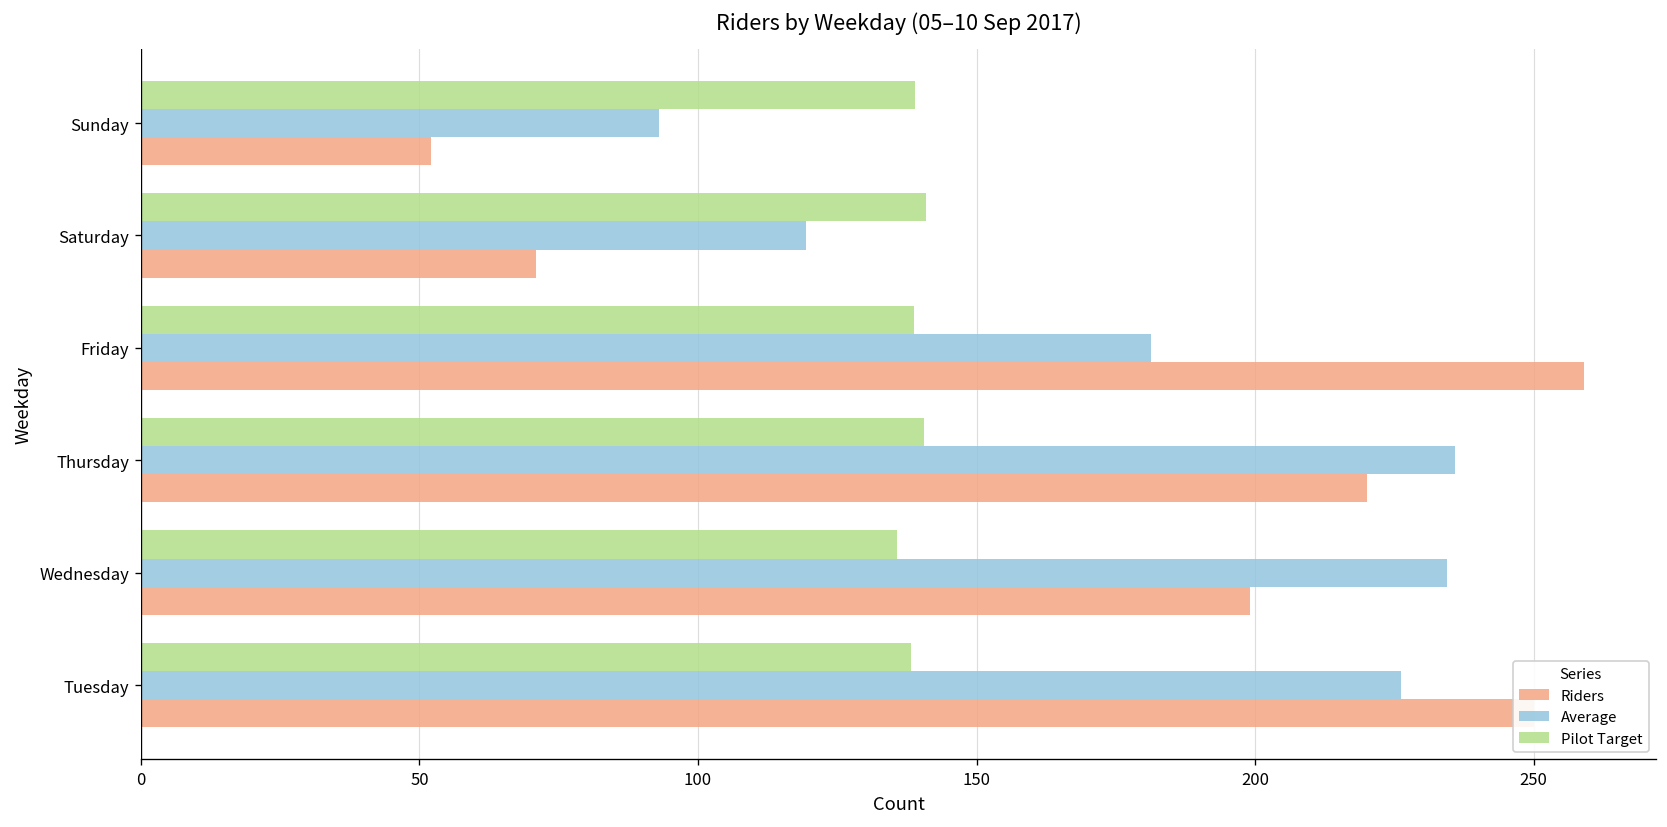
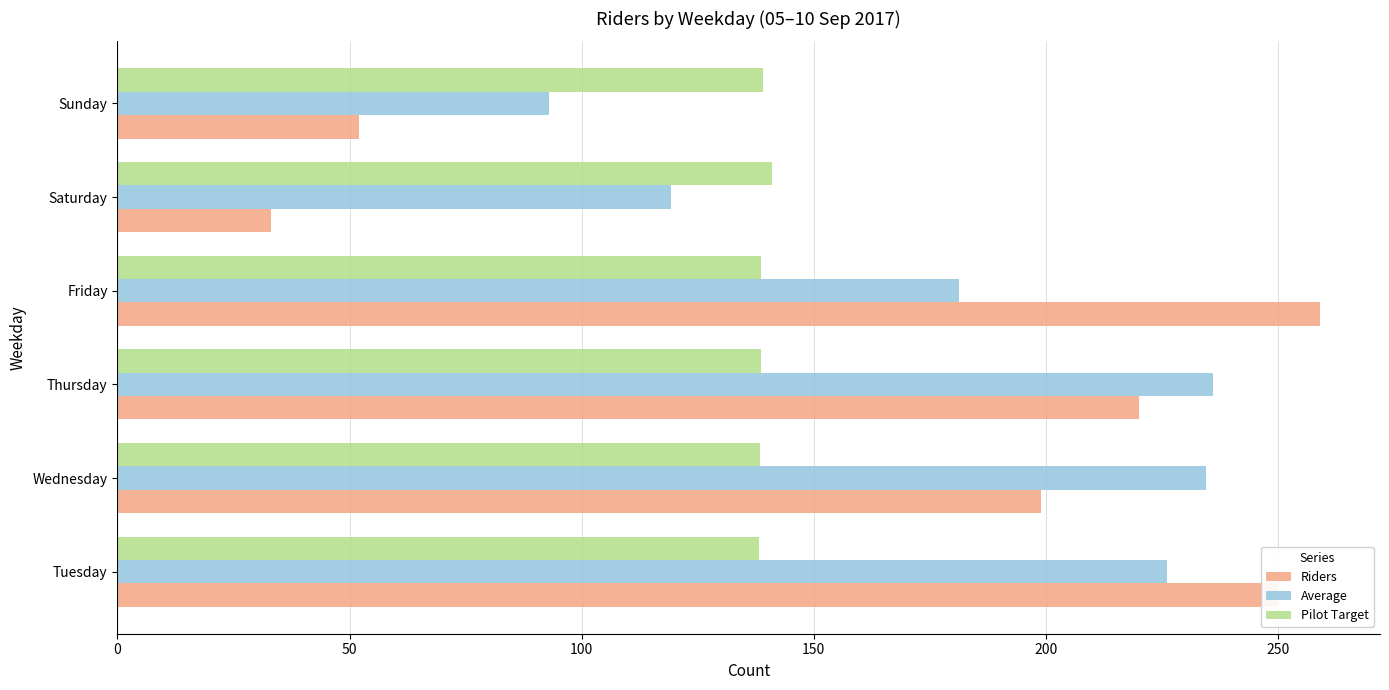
  {
    "Riders": {
      "Sunday": 52,
-     "Saturday": 71,
+     "Saturday": 33,
      "Friday": 259,
      "Thursday": 220,
      "Wednesday": 199
    },
    "Average": {
      "Sunday": 93,
      "Saturday": 119,
      "Friday": 181,
      "Thursday": 236,
      "Wednesday": 234,
      "Tuesday": 226
    },
    "Pilot Target": {
      "Sunday": 139,
      "Saturday": 141,
      "Friday": 139,
-     "Thursday": 141,
-     "Wednesday": 136,
+     "Thursday": 139,
+     "Wednesday": 138,
      "Tuesday": 138
    }
  }
